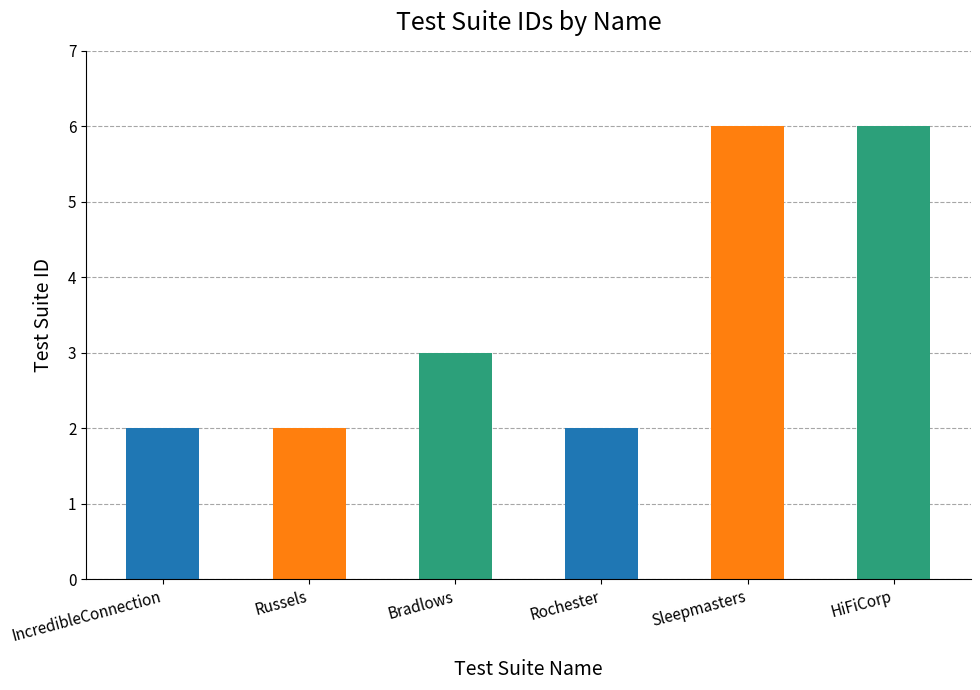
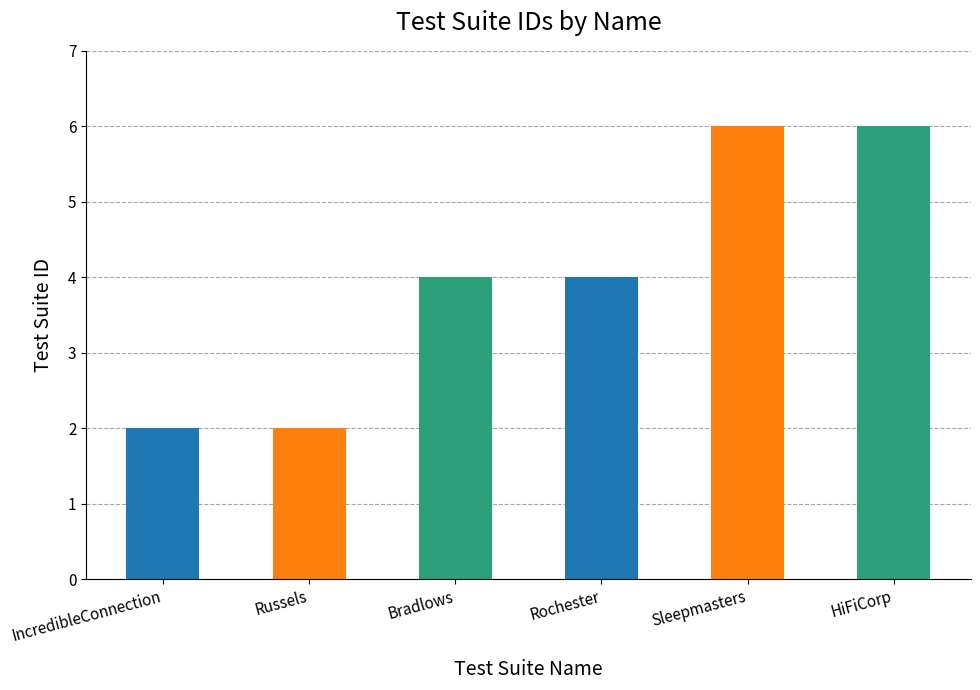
  {
    "IncredibleConnection": 2,
    "Russels": 2,
-   "Bradlows": 3,
-   "Rochester": 2,
+   "Bradlows": 4,
+   "Rochester": 4,
    "Sleepmasters": 6,
    "HiFiCorp": 6
  }
